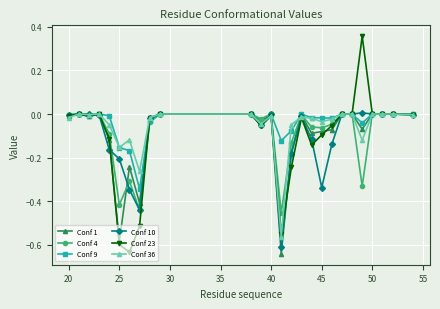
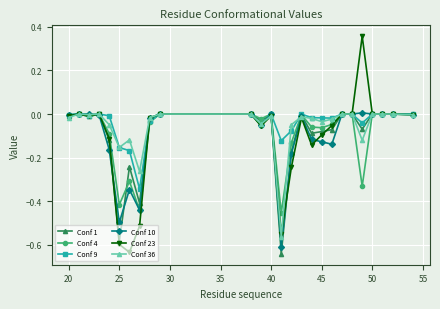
  {
    "Conf 9": {
      "45": -0.02
    },
    "Conf 10": {
-     "25": -0.21,
-     "45": -0.34
+     "25": -0.50,
+     "45": -0.13
    },
    "Conf 23": {
      "45": -0.10
    },
    "Conf 36": {
      "45": -0.04
    }
  }
